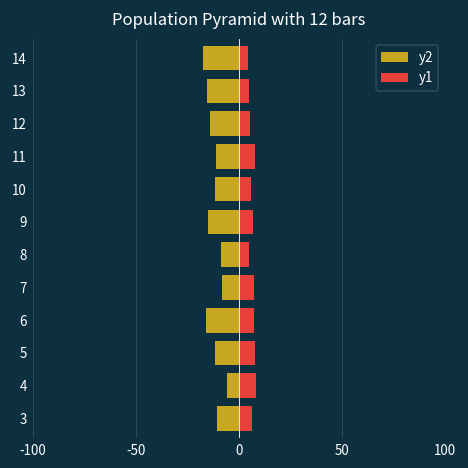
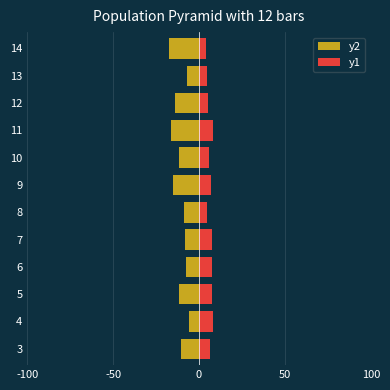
  {
    "y2": {
      "14": -17,
-     "13": -15,
+     "13": -7,
      "12": -14,
-     "11": -11,
+     "11": -16,
      "10": -12,
      "9": -15,
      "8": -9,
      "7": -8,
-     "6": -16,
+     "6": -8,
      "5": -12,
      "4": -6,
      "3": -10
    },
    "y1": {
      "14": 4,
      "13": 5,
      "12": 5,
      "11": 8,
      "10": 6,
      "9": 7,
      "8": 5,
      "7": 7,
      "6": 7,
      "5": 8,
      "4": 8,
      "3": 7
    }
  }
